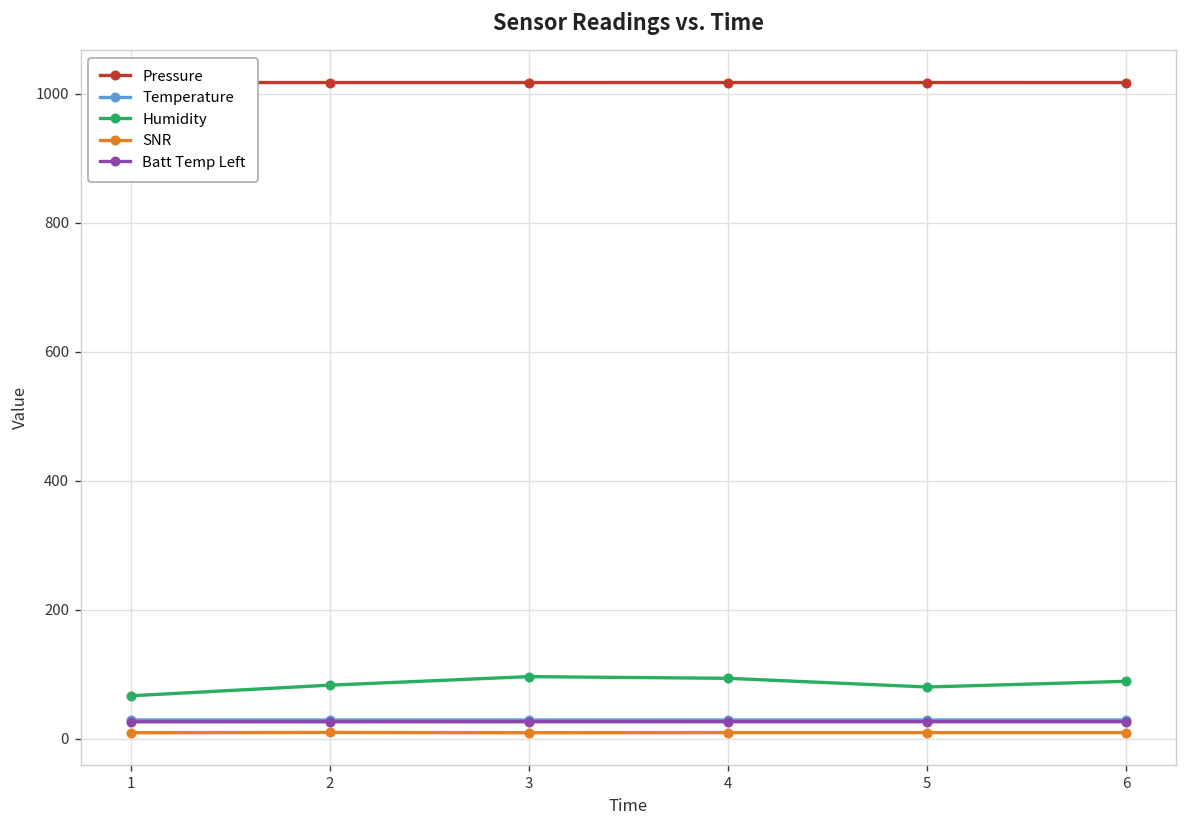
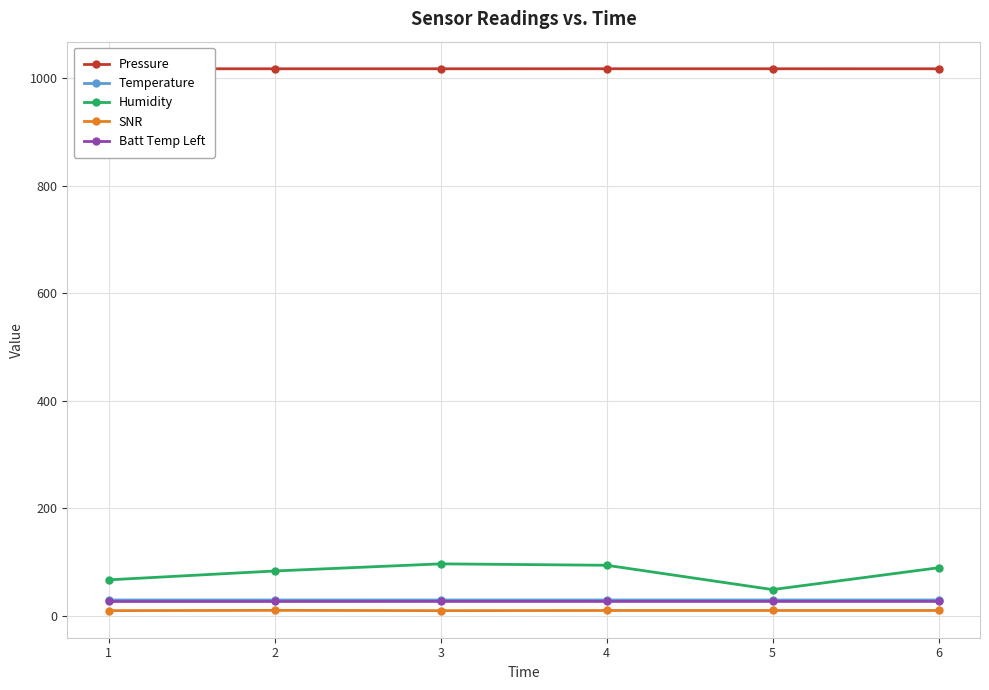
  {
    "Pressure": {
      "2": 1020,
      "3": 1020,
      "4": 1020,
      "5": 1020,
      "6": 1020
    },
    "Humidity": {
      "1": 70,
      "2": 80,
      "3": 100,
      "4": 90,
-     "5": 80,
+     "5": 50,
      "6": 90
    },
    "SNR": {
      "1": 10,
      "2": 10,
      "3": 10,
      "4": 10,
      "5": 10,
      "6": 10
    }
  }
